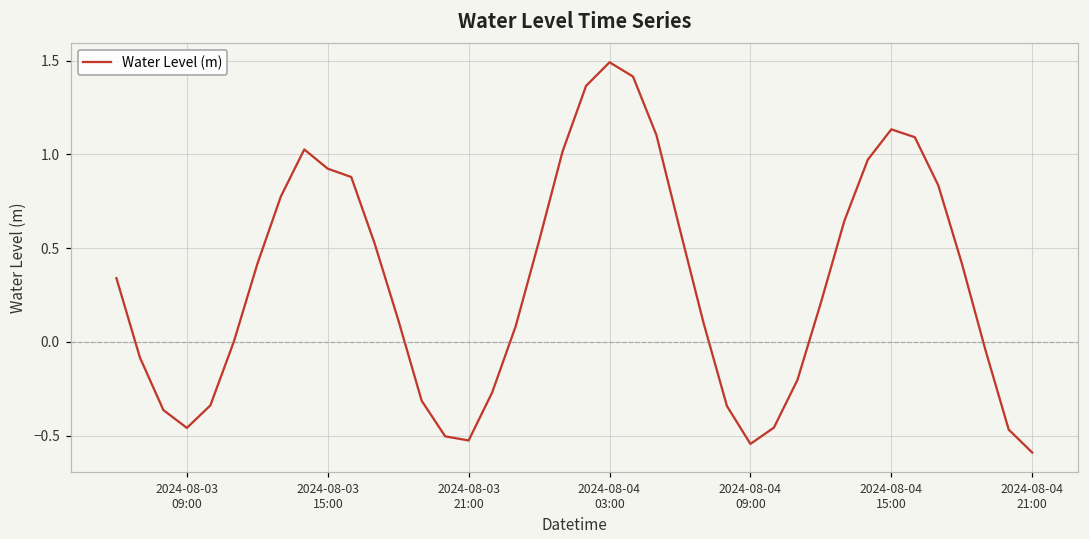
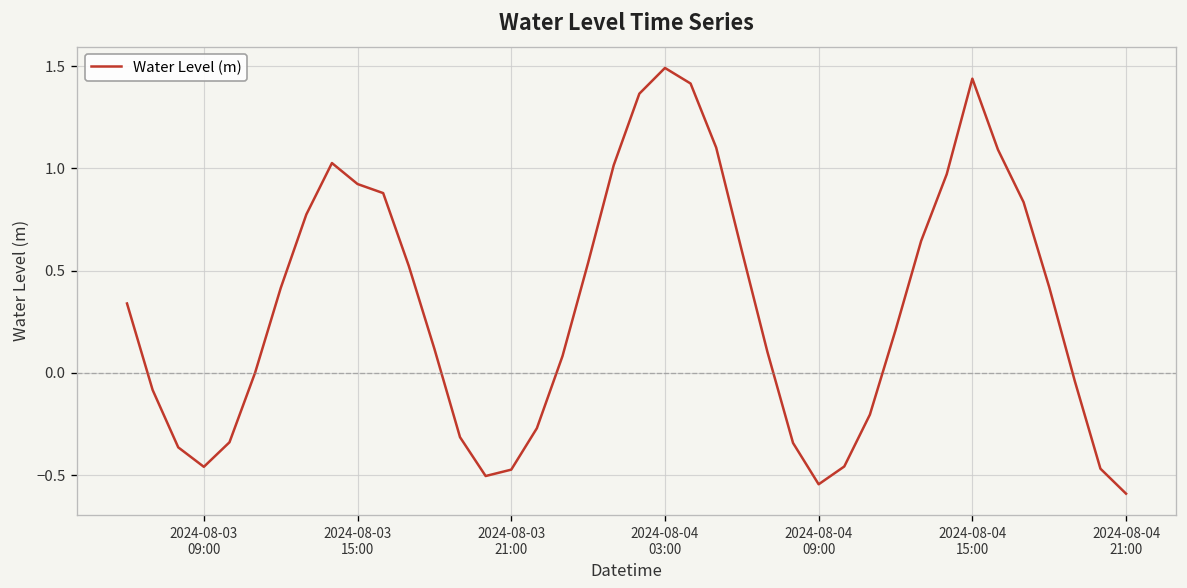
  {
    "2024-08-03 09:00": -0.46,
    "2024-08-03 15:00": 0.92,
-   "2024-08-03 21:00": -0.53,
+   "2024-08-03 21:00": -0.47,
    "2024-08-04 03:00": 1.49,
    "2024-08-04 09:00": -0.54,
-   "2024-08-04 15:00": 1.13,
+   "2024-08-04 15:00": 1.44,
    "2024-08-04 21:00": -0.59
  }
